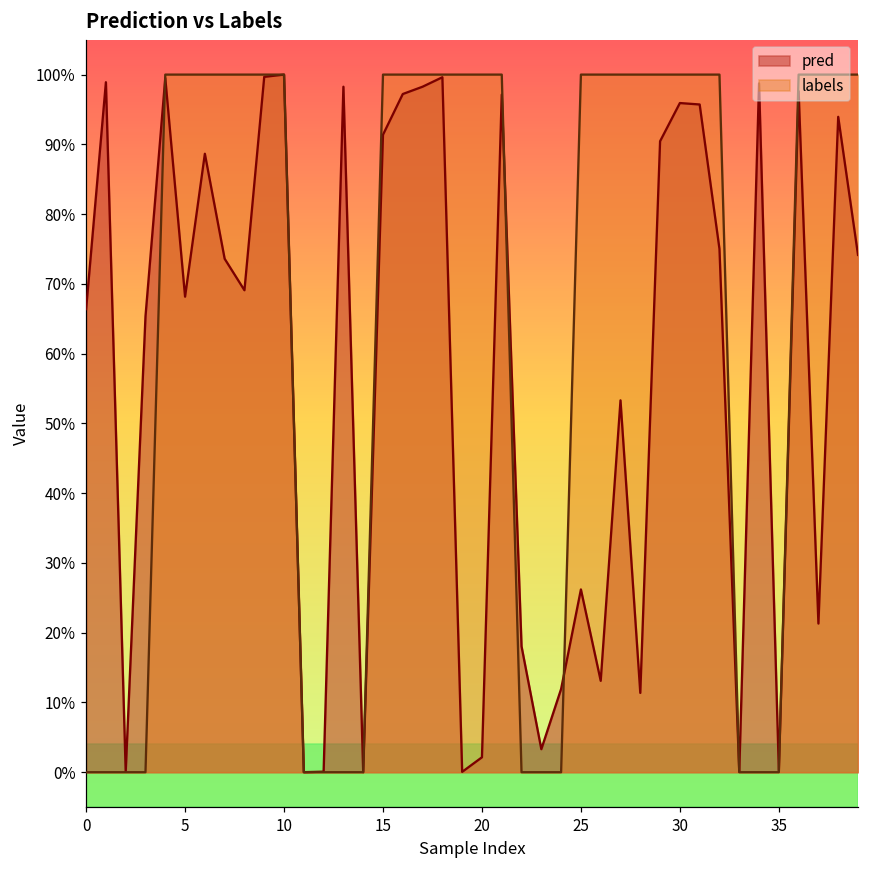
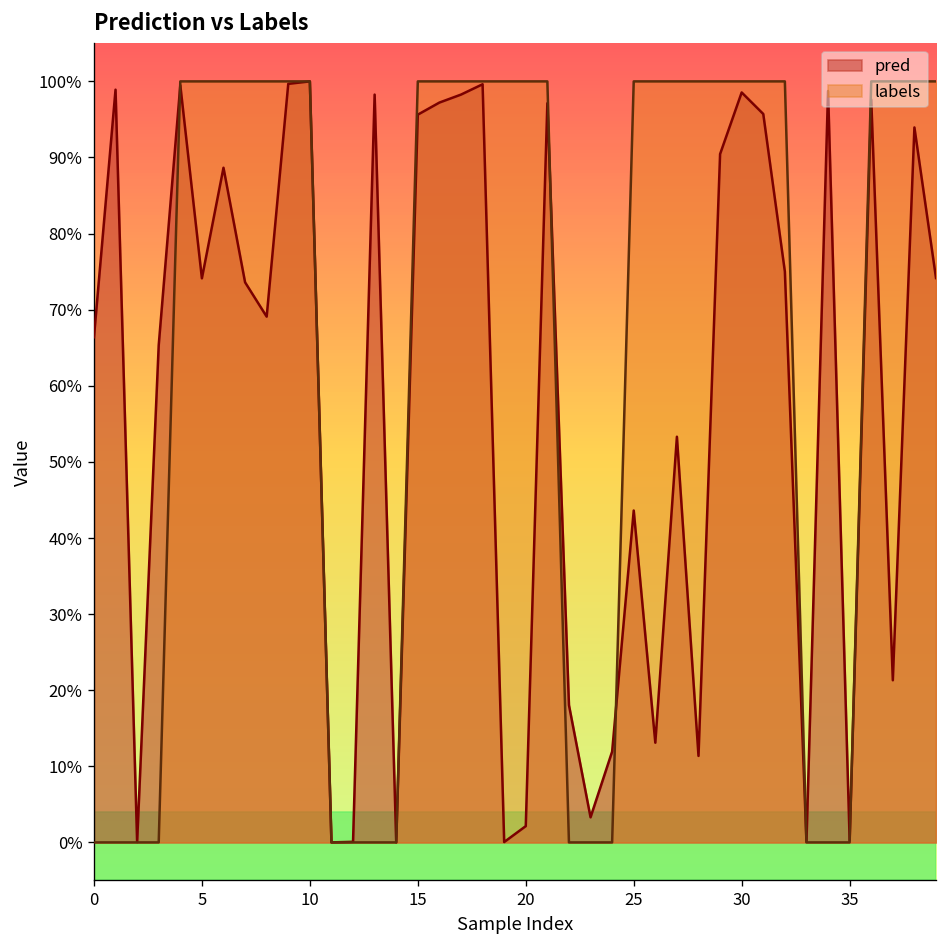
  {
    "pred": {
      "0": "66%",
-     "5": "68%",
-     "15": "91%",
-     "25": "26%",
-     "30": "96%"
+     "5": "74%",
+     "15": "96%",
+     "25": "44%",
+     "30": "99%"
    },
    "labels": {
      "5": "100%",
      "15": "100%",
      "20": "100%",
      "25": "100%",
      "30": "100%"
    }
  }
